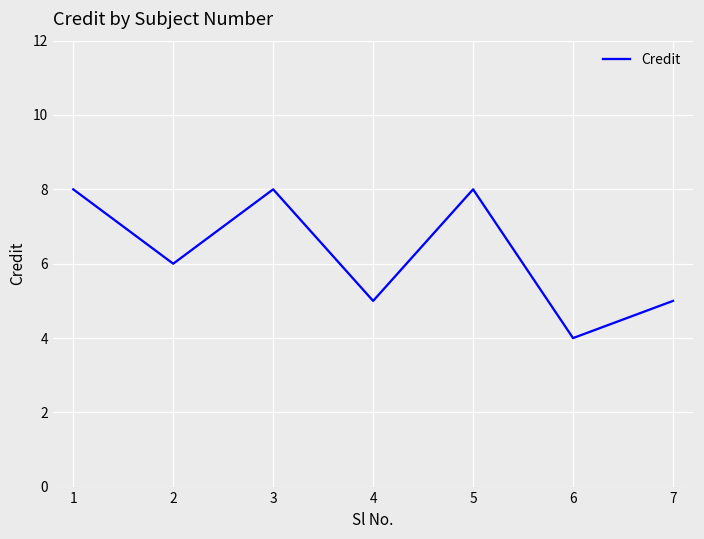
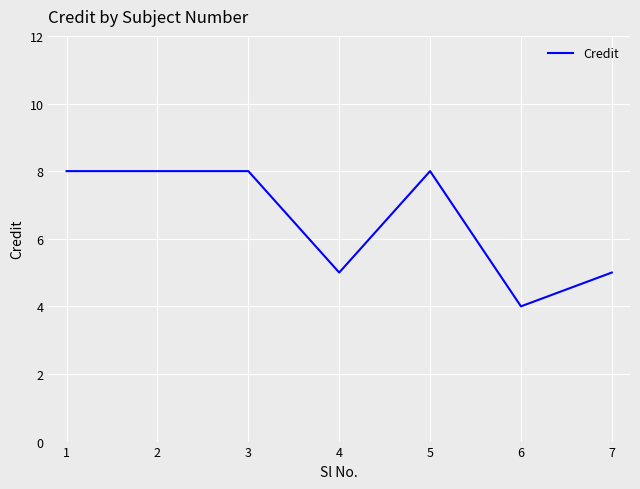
  {
    "1": 8,
-   "2": 6,
+   "2": 8,
    "3": 8,
    "4": 5,
    "5": 8,
    "6": 4,
    "7": 5
  }
